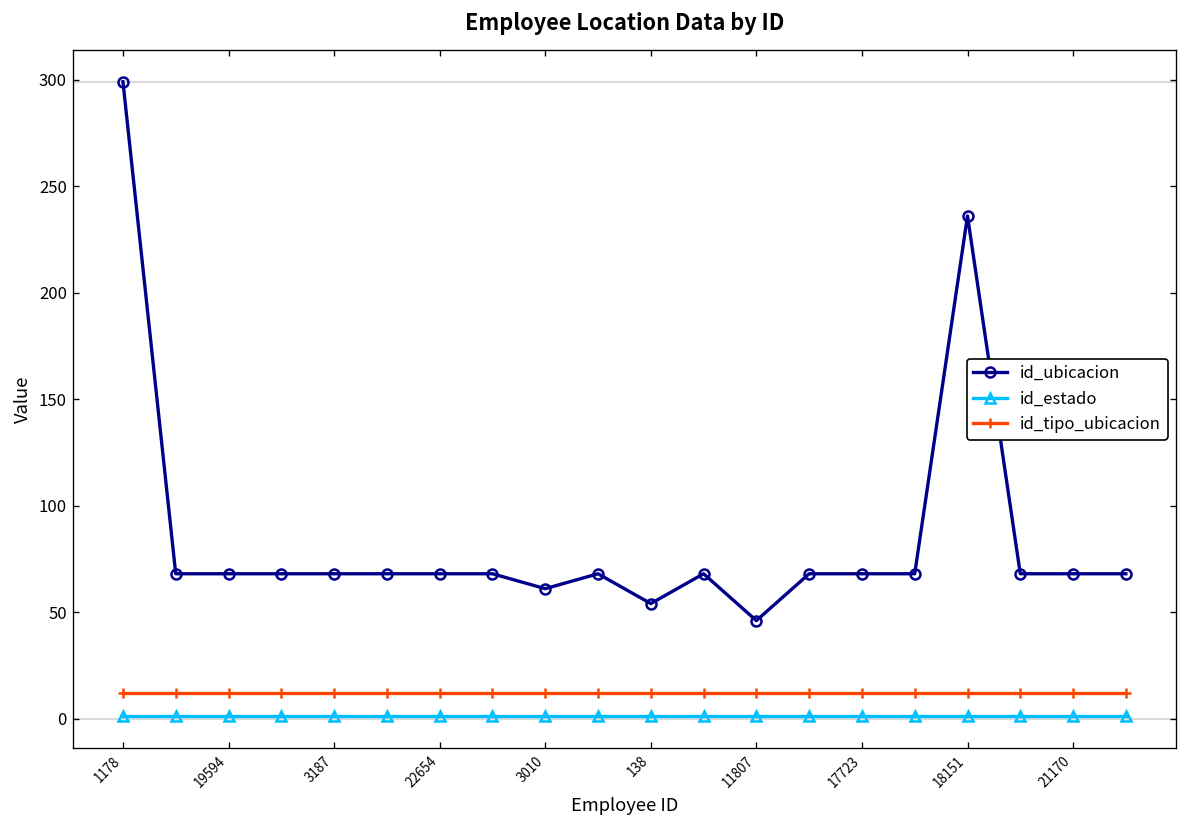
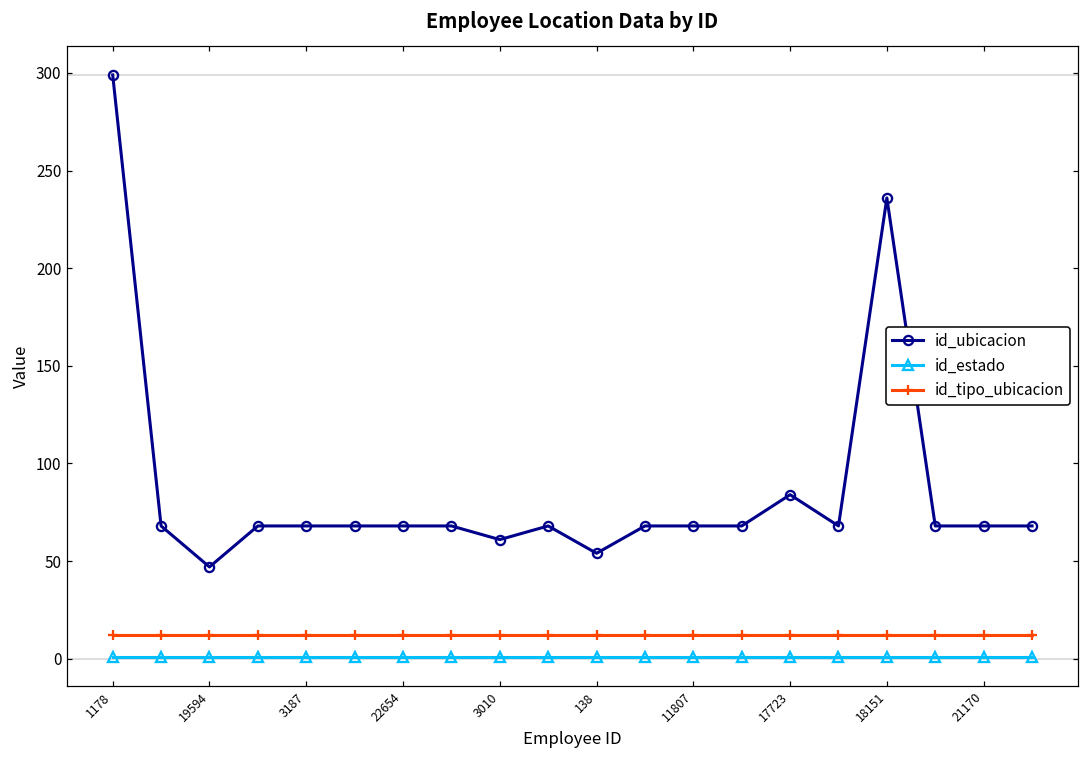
  {
    "id_ubicacion": {
      "1178": 299,
-     "19594": 68,
+     "19594": 47,
      "3187": 68,
      "22654": 68,
      "3010": 61,
      "138": 54,
-     "11807": 46,
-     "17723": 68,
+     "11807": 68,
+     "17723": 84,
      "18151": 236,
      "21170": 68
    },
    "id_estado": {
      "1178": 1,
      "19594": 1,
      "3187": 1,
      "22654": 1,
      "3010": 1,
      "138": 1,
      "11807": 1,
      "17723": 1,
      "18151": 1,
      "21170": 1
    },
    "id_tipo_ubicacion": {
      "1178": 12,
      "19594": 12,
      "3187": 12,
      "22654": 12,
      "3010": 12,
      "138": 12,
      "11807": 12,
      "17723": 12,
      "18151": 12,
      "21170": 12
    }
  }
